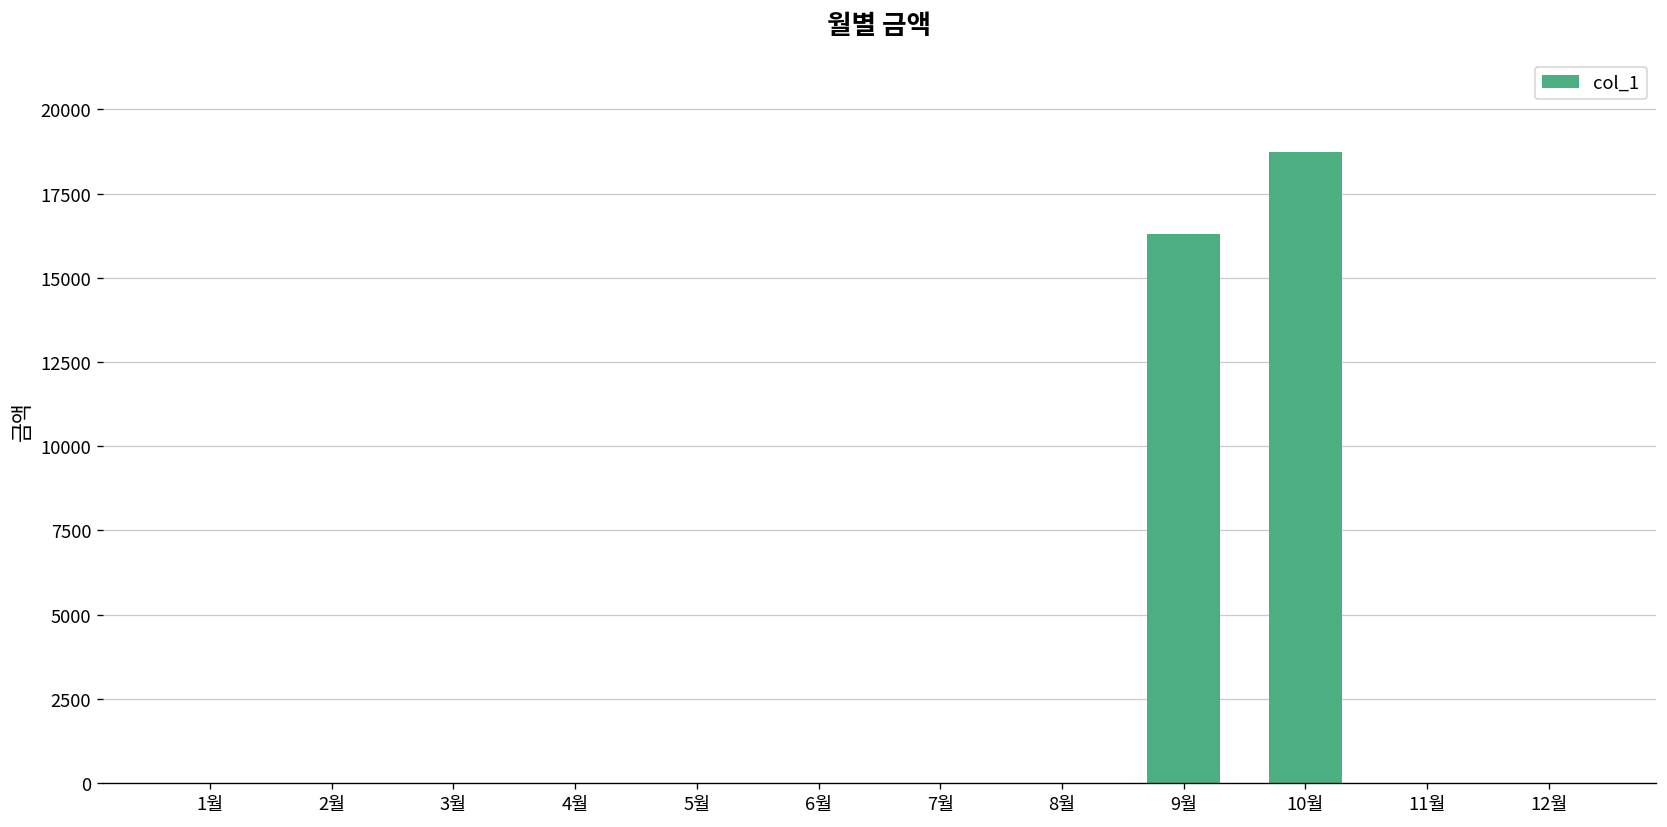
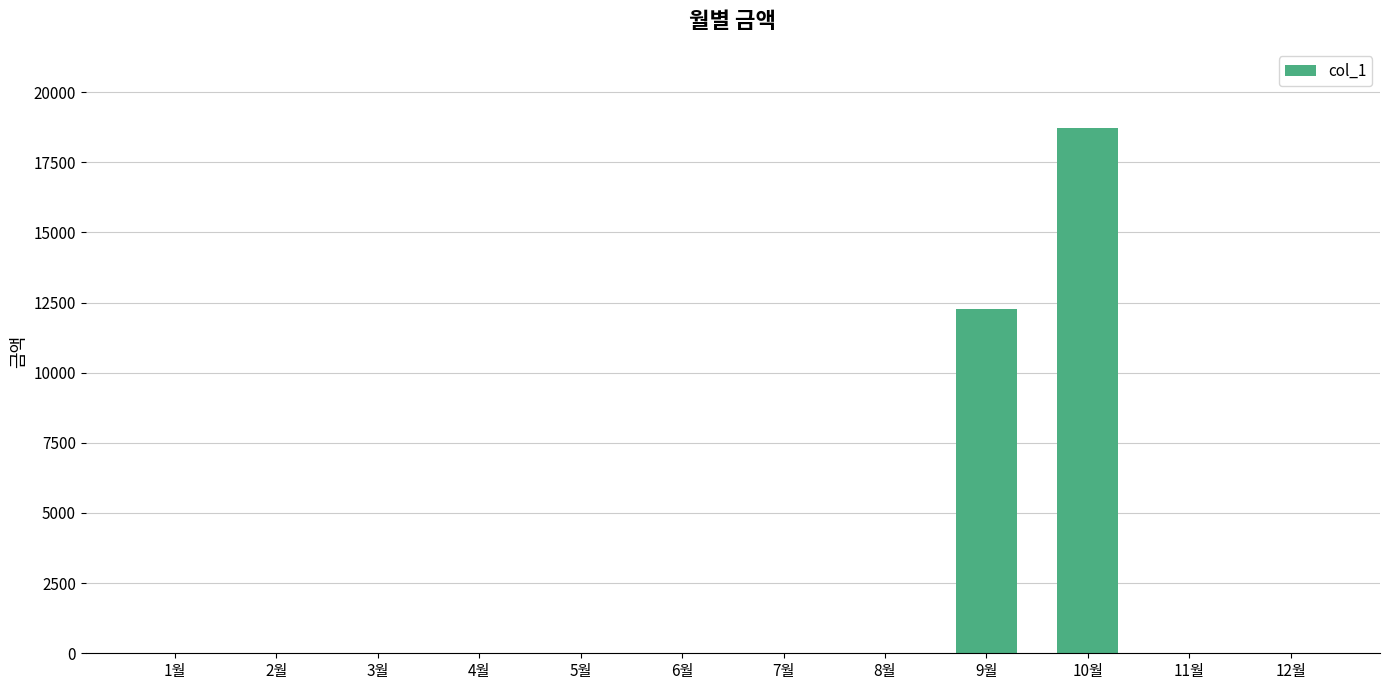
  {
    "1월": 0,
    "2월": 0,
    "3월": 0,
    "4월": 0,
    "5월": 0,
    "6월": 0,
    "7월": 0,
    "8월": 0,
-   "9월": 16300,
+   "9월": 12300,
    "10월": 18700,
    "11월": 0,
    "12월": 0
  }
